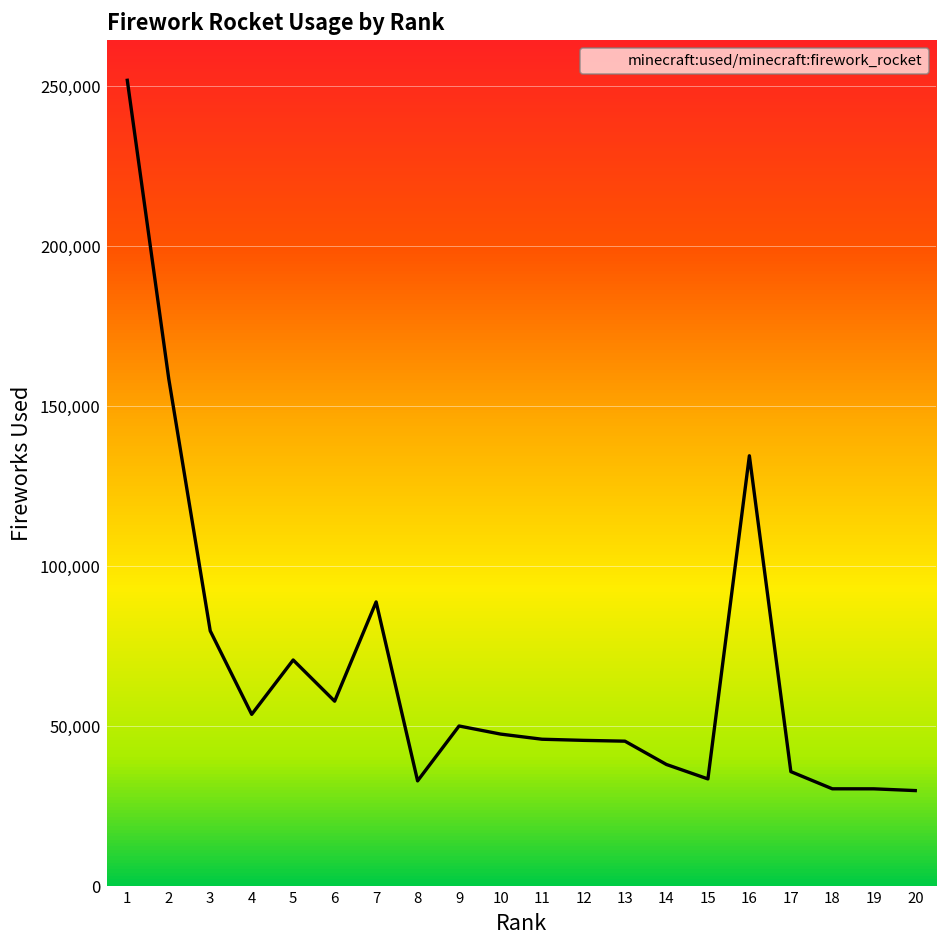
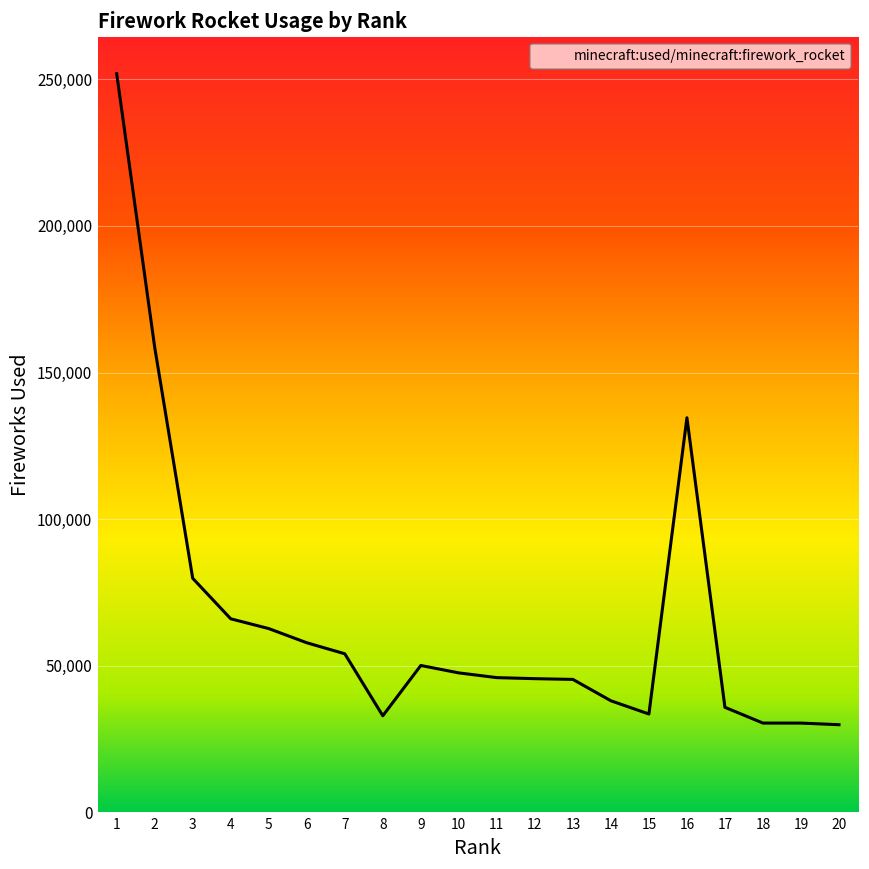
  {
    "1": "252,000",
    "2": "159,000",
    "3": "80,000",
-   "4": "54,000",
-   "5": "71,000",
+   "4": "66,000",
+   "5": "63,000",
    "6": "58,000",
-   "7": "89,000",
+   "7": "54,000",
    "8": "33,000",
    "9": "50,000",
    "10": "48,000",
    "11": "46,000",
    "12": "46,000",
    "13": "45,000",
    "14": "38,000",
    "15": "34,000",
    "16": "135,000",
    "17": "36,000",
    "18": "30,000",
    "19": "30,000",
    "20": "30,000"
  }
